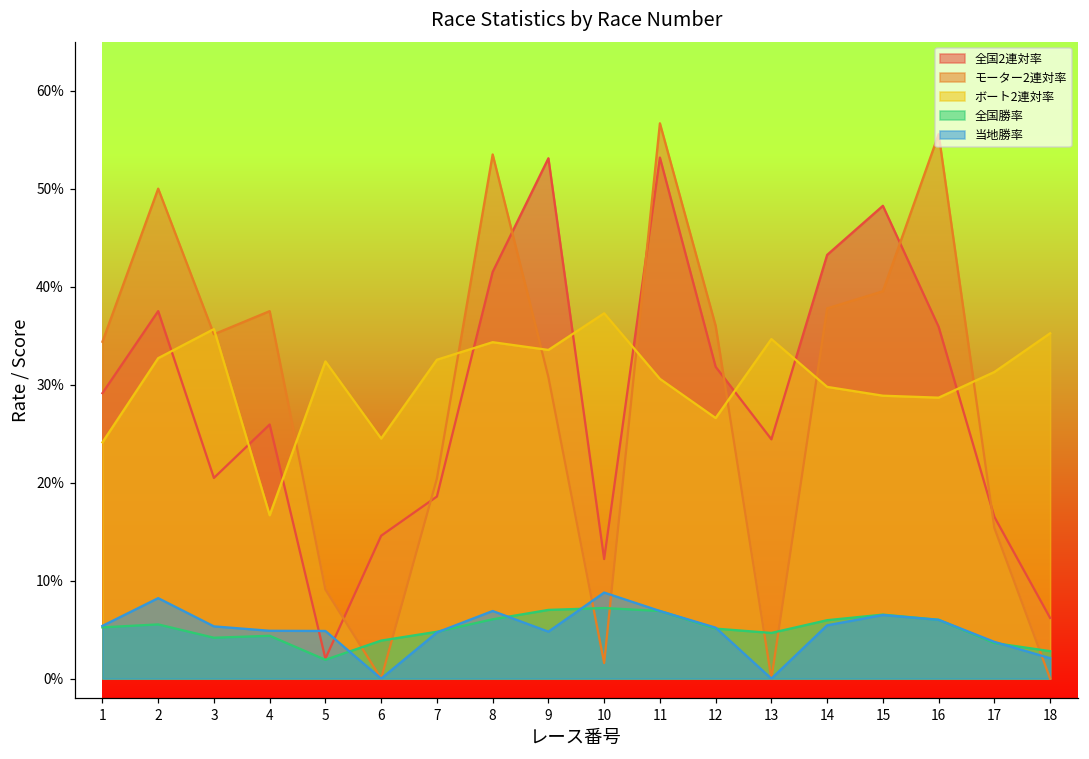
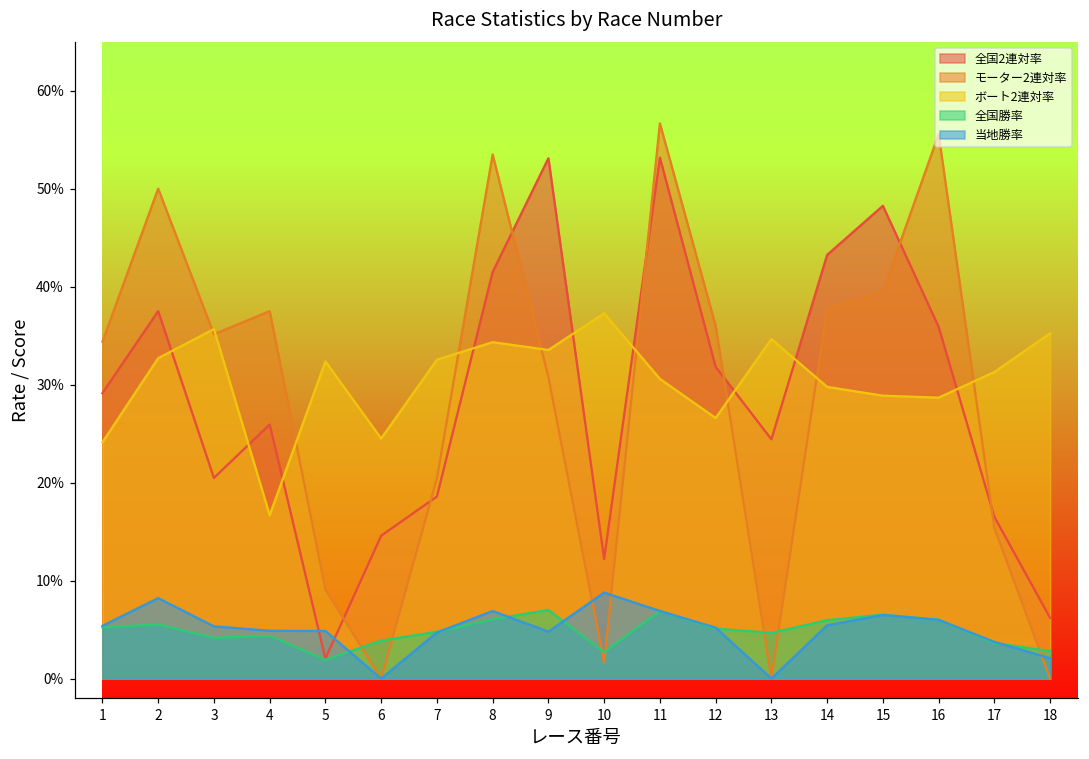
  {
    "ボート2連対率": {
      "1": "24%",
      "2": "33%",
      "3": "36%",
      "4": "17%",
      "5": "32%",
      "6": "25%",
      "7": "33%",
      "8": "34%",
      "9": "34%",
      "10": "37%",
      "11": "31%",
      "12": "27%",
      "13": "35%",
      "14": "30%",
      "15": "29%",
      "16": "29%",
      "17": "31%",
      "18": "35%"
    },
    "全国勝率": {
      "2": "6%",
      "3": "4%",
      "4": "4%",
      "6": "4%",
      "8": "6%",
      "9": "7%",
-     "10": "7%",
+     "10": "3%",
      "13": "5%",
      "14": "6%",
      "18": "3%"
    },
    "当地勝率": {
      "2": "8%",
      "3": "5%",
      "4": "5%",
      "5": "5%",
      "8": "7%",
      "9": "5%",
      "10": "9%",
      "14": "5%",
      "18": "2%"
    }
  }
